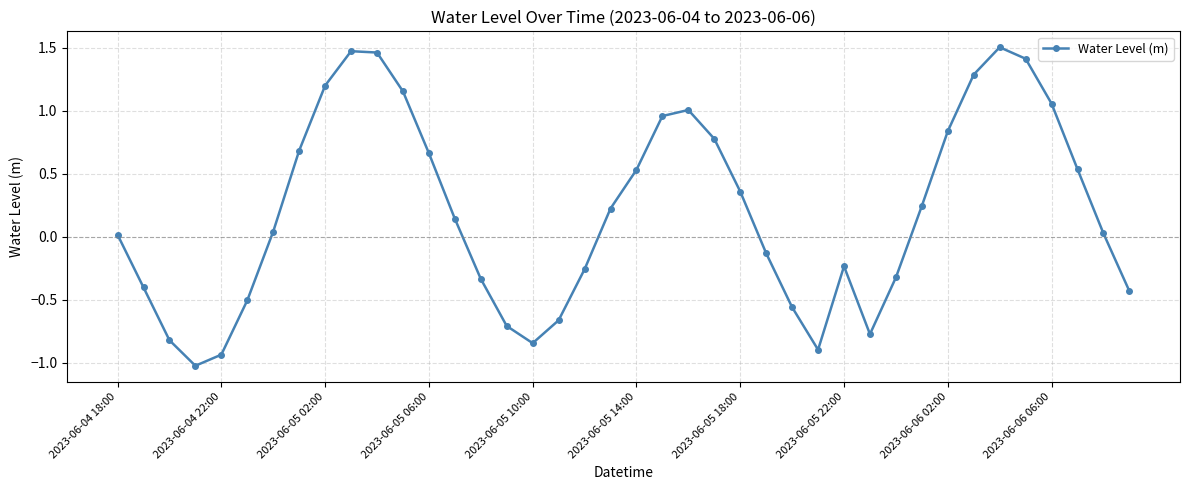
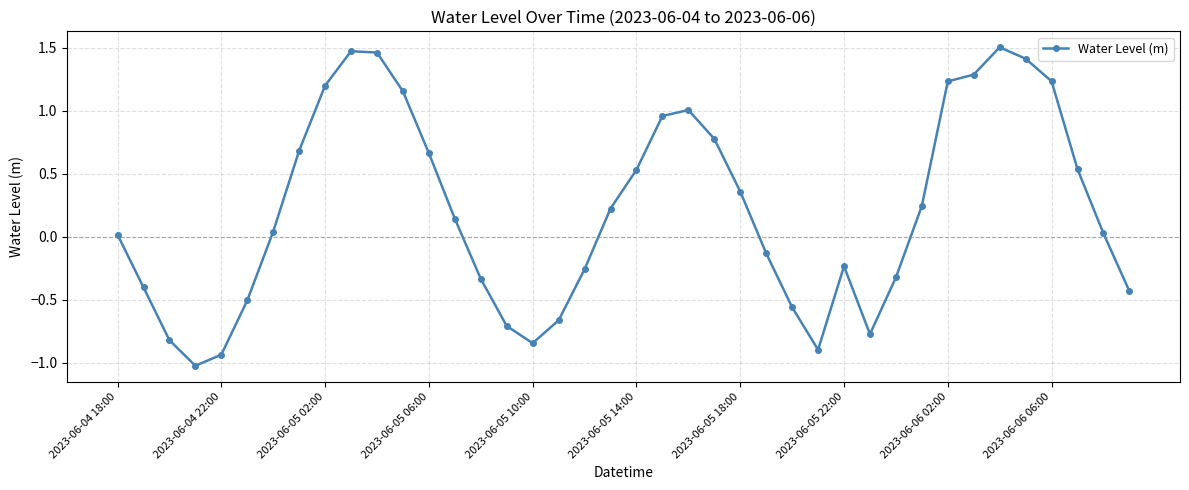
  {
    "2023-06-04 18:00": 0.02,
    "2023-06-04 22:00": -0.94,
    "2023-06-05 02:00": 1.20,
    "2023-06-05 06:00": 0.66,
    "2023-06-05 10:00": -0.85,
    "2023-06-05 14:00": 0.53,
    "2023-06-05 18:00": 0.36,
    "2023-06-05 22:00": -0.24,
-   "2023-06-06 02:00": 0.84,
-   "2023-06-06 06:00": 1.06
+   "2023-06-06 02:00": 1.23,
+   "2023-06-06 06:00": 1.23
  }
